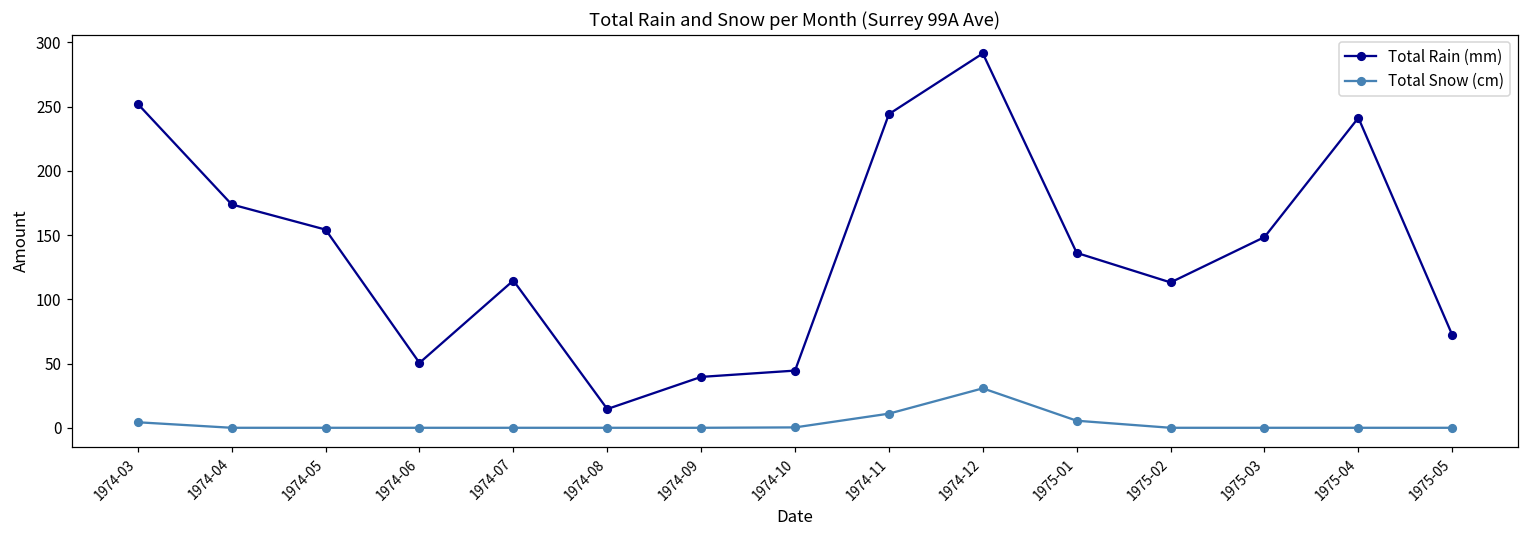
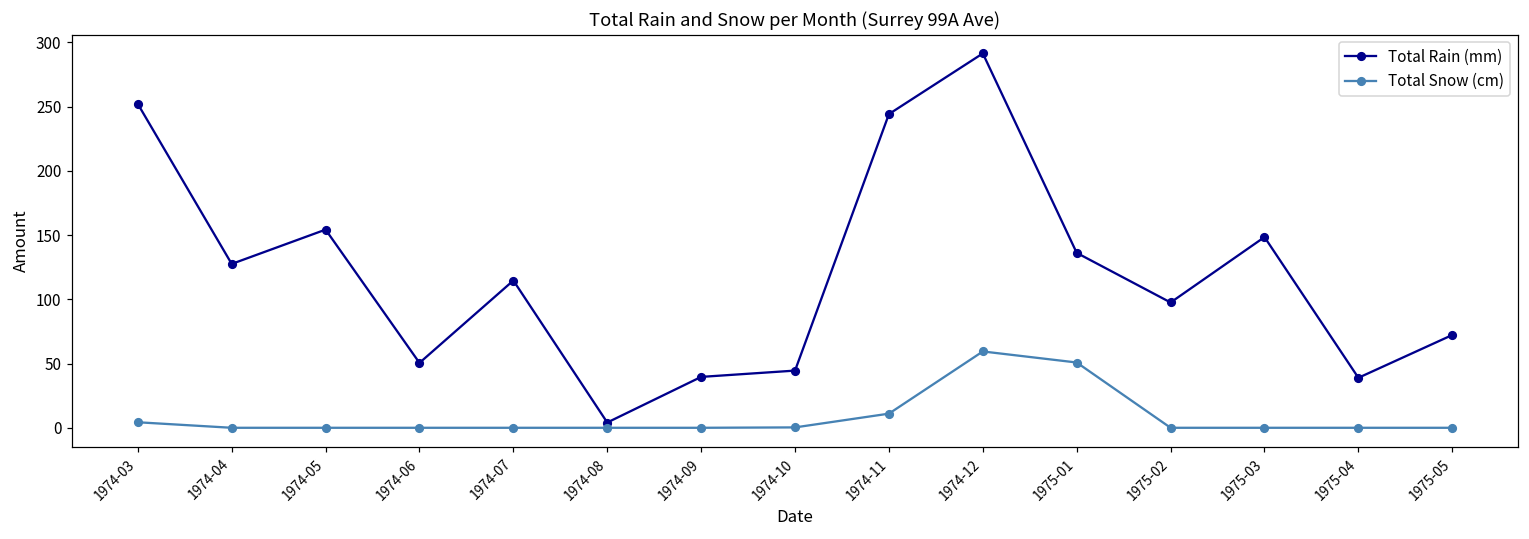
  {
    "Total Rain (mm)": {
      "1974-03": 252,
-     "1974-04": 174,
+     "1974-04": 128,
      "1974-05": 154,
      "1974-06": 51,
      "1974-07": 115,
-     "1974-08": 15,
+     "1974-08": 4,
      "1974-09": 40,
      "1974-10": 45,
      "1974-11": 244,
      "1974-12": 291,
      "1975-01": 136,
-     "1975-02": 113,
+     "1975-02": 98,
      "1975-03": 148,
-     "1975-04": 241,
+     "1975-04": 39,
      "1975-05": 72
    },
    "Total Snow (cm)": {
      "1974-03": 4,
      "1974-04": 0,
      "1974-05": 0,
      "1974-06": 0,
      "1974-07": 0,
      "1974-08": 0,
      "1974-09": 0,
      "1974-10": 0,
      "1974-11": 11,
-     "1974-12": 31,
-     "1975-01": 6,
+     "1974-12": 59,
+     "1975-01": 51,
      "1975-02": 0,
      "1975-03": 0,
      "1975-04": 0,
      "1975-05": 0
    }
  }
